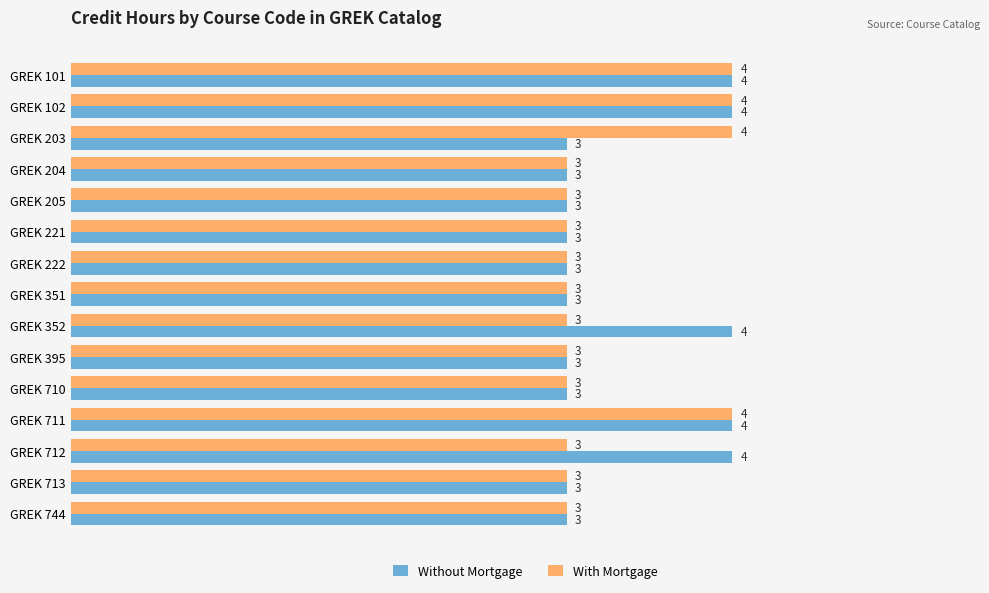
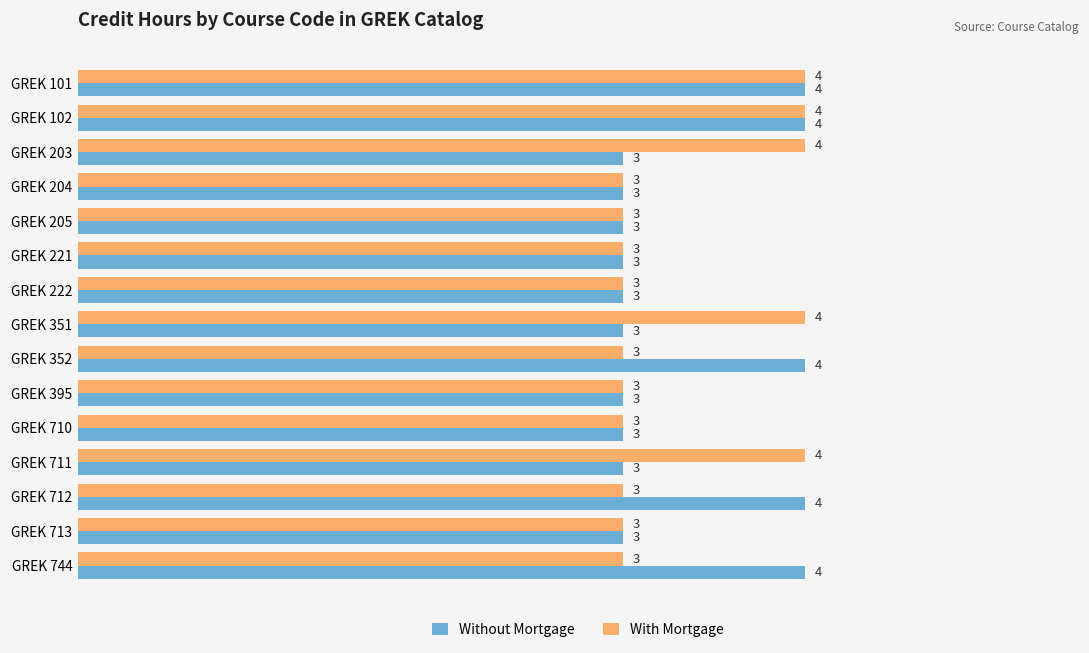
  {
    "Without Mortgage": {
      "GREK 101": 4,
      "GREK 102": 4,
      "GREK 203": 3,
      "GREK 204": 3,
      "GREK 205": 3,
      "GREK 221": 3,
      "GREK 222": 3,
      "GREK 351": 3,
      "GREK 352": 4,
      "GREK 395": 3,
      "GREK 710": 3,
-     "GREK 711": 4,
+     "GREK 711": 3,
      "GREK 712": 4,
      "GREK 713": 3,
-     "GREK 744": 3
+     "GREK 744": 4
    },
    "With Mortgage": {
      "GREK 101": 4,
      "GREK 102": 4,
      "GREK 203": 4,
      "GREK 204": 3,
      "GREK 205": 3,
      "GREK 221": 3,
      "GREK 222": 3,
-     "GREK 351": 3,
+     "GREK 351": 4,
      "GREK 352": 3,
      "GREK 395": 3,
      "GREK 710": 3,
      "GREK 711": 4,
      "GREK 712": 3,
      "GREK 713": 3,
      "GREK 744": 3
    }
  }
